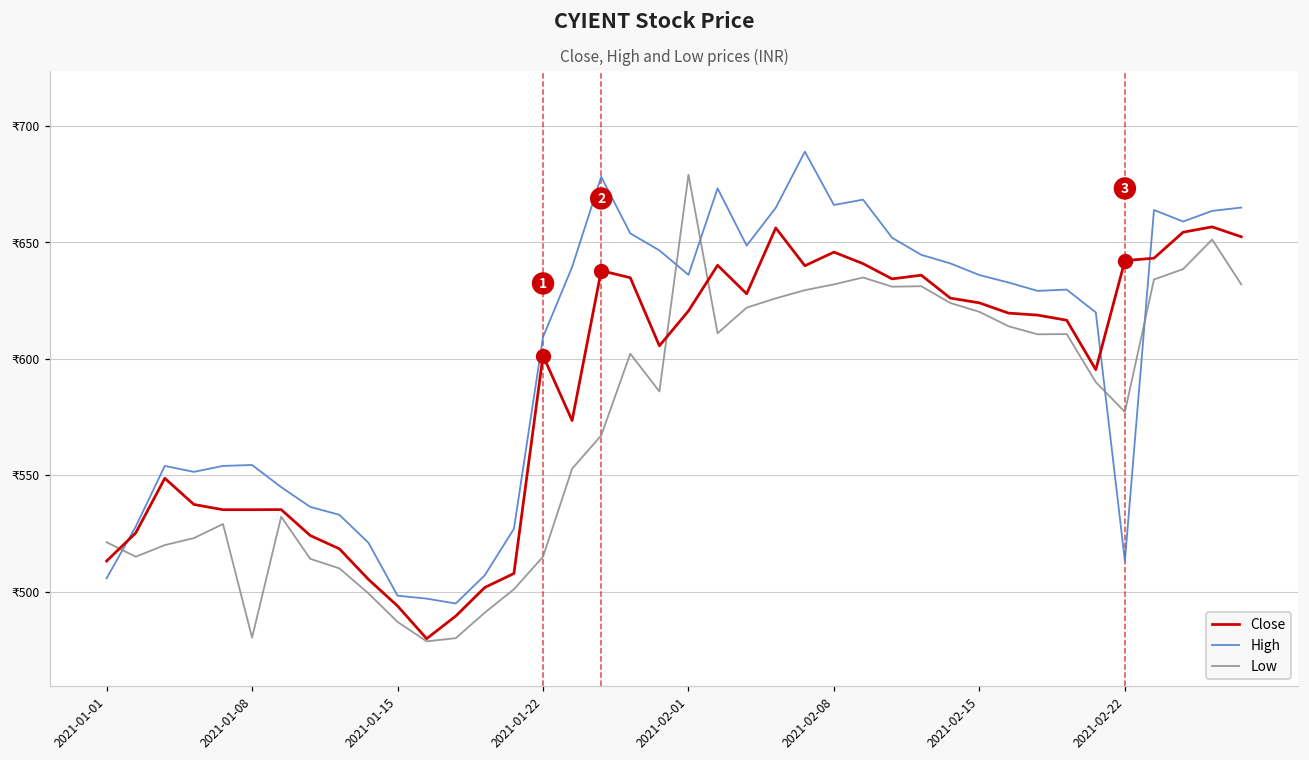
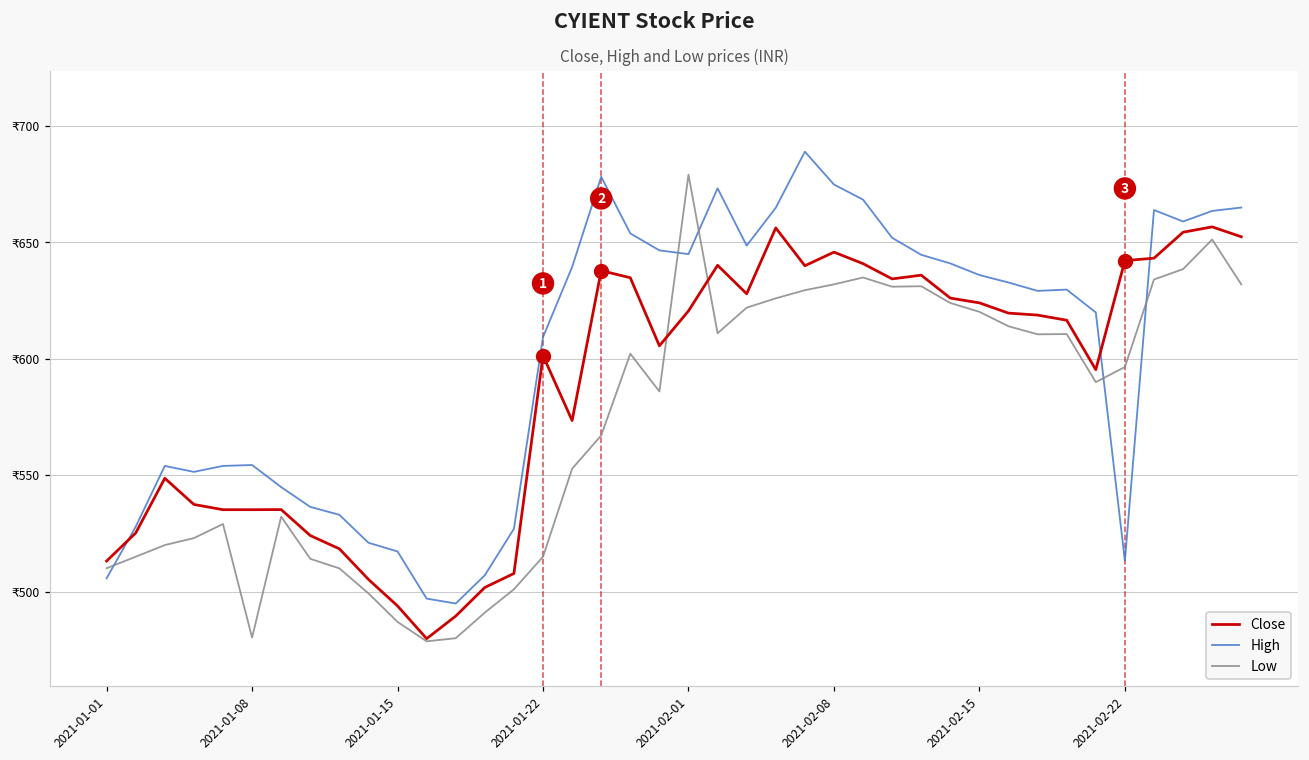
  {
    "High": {
      "2021-01-01": "₹506",
      "2021-01-08": "₹554",
-     "2021-01-15": "₹498",
+     "2021-01-15": "₹517",
      "2021-01-22": "₹609",
-     "2021-02-01": "₹636",
-     "2021-02-08": "₹666",
+     "2021-02-01": "₹645",
+     "2021-02-08": "₹675",
      "2021-02-15": "₹636",
      "2021-02-22": "₹513"
    },
    "Low": {
-     "2021-01-01": "₹521",
+     "2021-01-01": "₹510",
      "2021-01-08": "₹480",
      "2021-01-15": "₹487",
      "2021-01-22": "₹515",
      "2021-02-01": "₹679",
      "2021-02-08": "₹632",
      "2021-02-15": "₹620",
-     "2021-02-22": "₹577"
+     "2021-02-22": "₹597"
    }
  }
